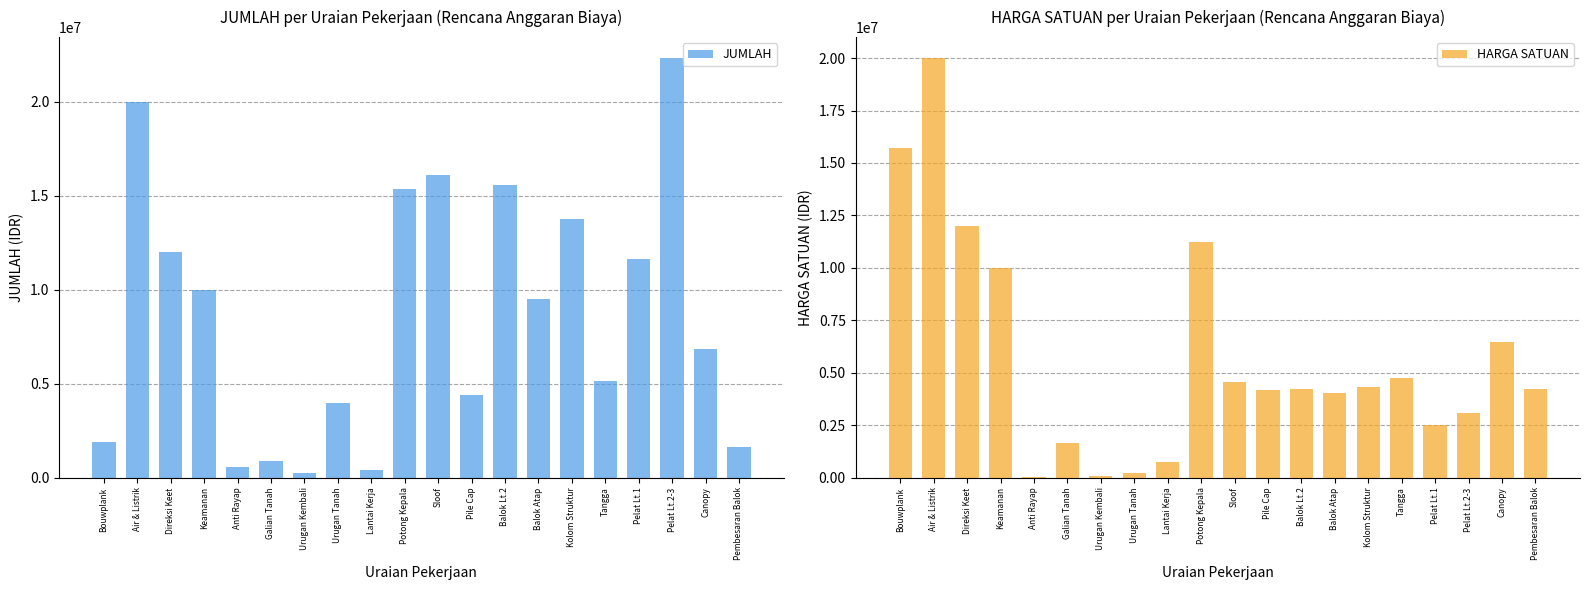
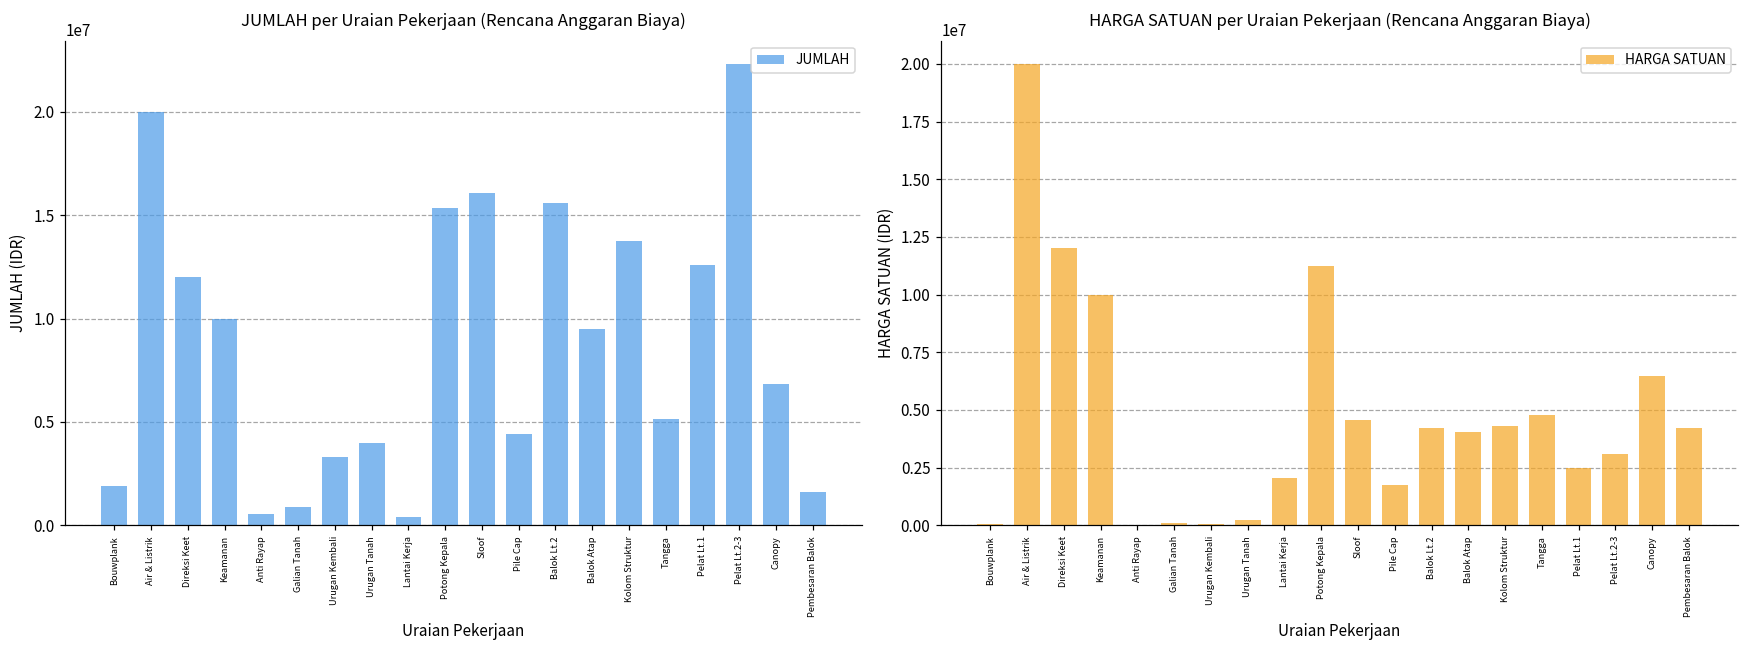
  {
    "JUMLAH per Uraian Pekerjaan (Rencana Anggaran Biaya)": {
      "Bouwplank": 1900000,
      "Air & Listrik": 20000000,
      "Direksi Keet": 12000000,
      "Keamanan": 10000000,
      "Anti Rayap": 500000,
      "Galian Tanah": 900000,
-     "Urugan Kembali": 200000,
+     "Urugan Kembali": 3300000,
      "Urugan Tanah": 4000000,
      "Lantai Kerja": 400000,
      "Potong Kepala": 15400000,
      "Sloof": 16100000,
      "Pile Cap": 4400000,
      "Balok Lt.2": 15600000,
      "Balok Atap": 9500000,
      "Kolom Struktur": 13800000,
      "Tangga": 5100000,
-     "Pelat Lt.1": 11600000,
+     "Pelat Lt.1": 12600000,
      "Pelat Lt.2-3": 22300000,
      "Canopy": 6800000,
      "Pembesaran Balok": 1600000
    },
    "HARGA SATUAN per Uraian Pekerjaan (Rencana Anggaran Biaya)": {
-     "Bouwplank": 15700000,
+     "Bouwplank": 0,
      "Air & Listrik": 20000000,
      "Direksi Keet": 12000000,
      "Keamanan": 10000000,
-     "Galian Tanah": 1600000,
+     "Galian Tanah": 100000,
      "Urugan Tanah": 200000,
-     "Lantai Kerja": 700000,
+     "Lantai Kerja": 2100000,
      "Potong Kepala": 11200000,
      "Sloof": 4600000,
-     "Pile Cap": 4200000,
+     "Pile Cap": 1800000,
      "Balok Lt.2": 4200000,
      "Balok Atap": 4000000,
      "Kolom Struktur": 4300000,
      "Tangga": 4800000,
      "Pelat Lt.1": 2500000,
      "Pelat Lt.2-3": 3100000,
      "Canopy": 6500000,
      "Pembesaran Balok": 4200000
    }
  }
